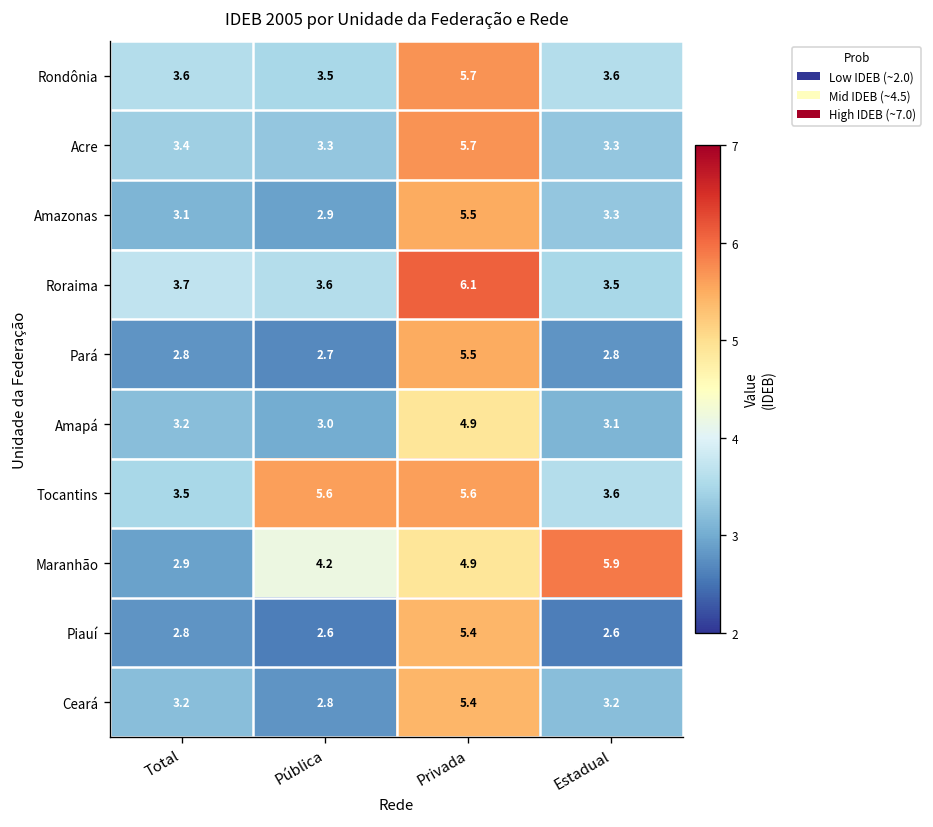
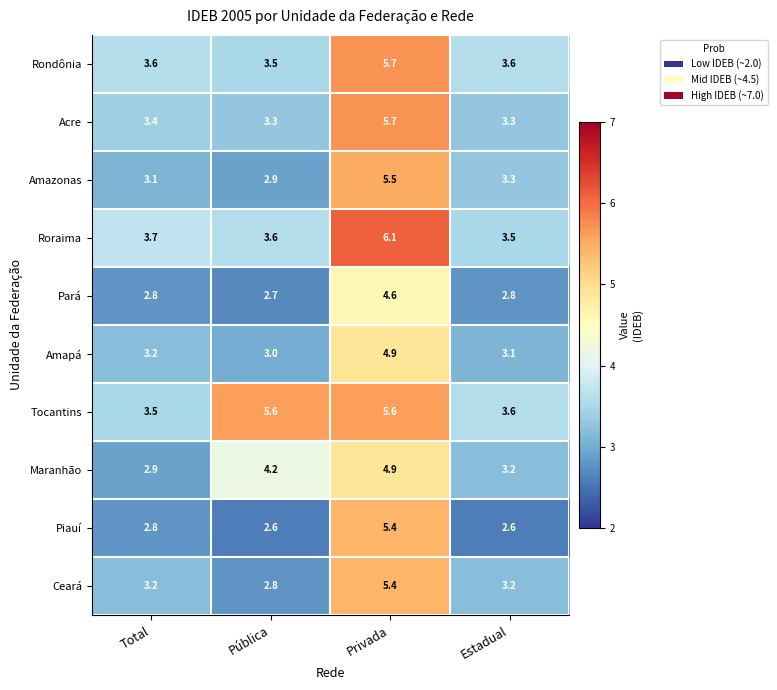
  {
    "Rondônia": {
      "Total": 3.6,
      "Pública": 3.5,
      "Privada": 5.7,
      "Estadual": 3.6
    },
    "Acre": {
      "Total": 3.4,
      "Pública": 3.3,
      "Privada": 5.7,
      "Estadual": 3.3
    },
    "Amazonas": {
      "Total": 3.1,
      "Pública": 2.9,
      "Privada": 5.5,
      "Estadual": 3.3
    },
    "Roraima": {
      "Total": 3.7,
      "Pública": 3.6,
      "Privada": 6.1,
      "Estadual": 3.5
    },
    "Pará": {
      "Total": 2.8,
      "Pública": 2.7,
-     "Privada": 5.5,
+     "Privada": 4.6,
      "Estadual": 2.8
    },
    "Amapá": {
      "Total": 3.2,
      "Pública": 3.0,
      "Privada": 4.9,
      "Estadual": 3.1
    },
    "Tocantins": {
      "Total": 3.5,
      "Pública": 5.6,
      "Privada": 5.6,
      "Estadual": 3.6
    },
    "Maranhão": {
      "Total": 2.9,
      "Pública": 4.2,
      "Privada": 4.9,
-     "Estadual": 5.9
+     "Estadual": 3.2
    },
    "Piauí": {
      "Total": 2.8,
      "Pública": 2.6,
      "Privada": 5.4,
      "Estadual": 2.6
    },
    "Ceará": {
      "Total": 3.2,
      "Pública": 2.8,
      "Privada": 5.4,
      "Estadual": 3.2
    }
  }
